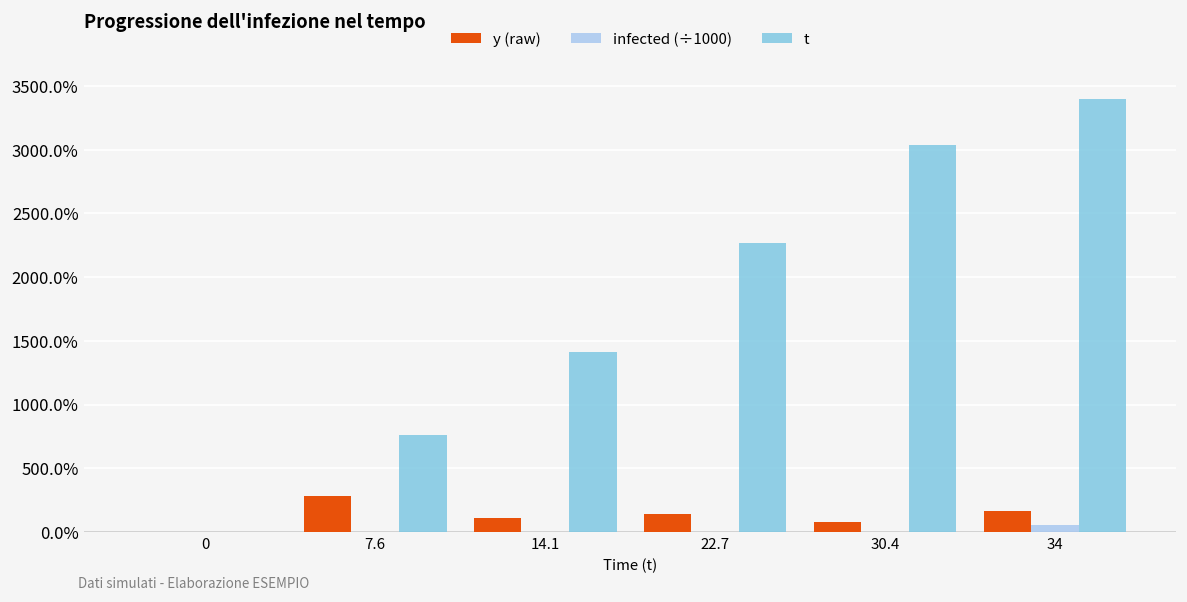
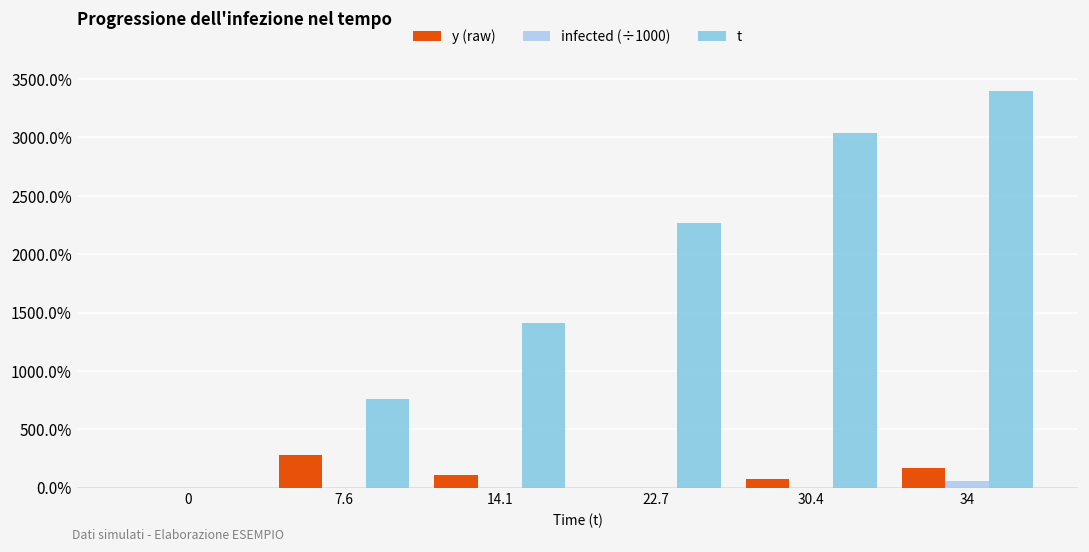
  {
    "y (raw)": {
      "0": "0%",
      "7.6": "280%",
      "14.1": "110%",
-     "22.7": "140%",
+     "22.7": "0%",
      "30.4": "80%",
      "34": "170%"
    }
  }
